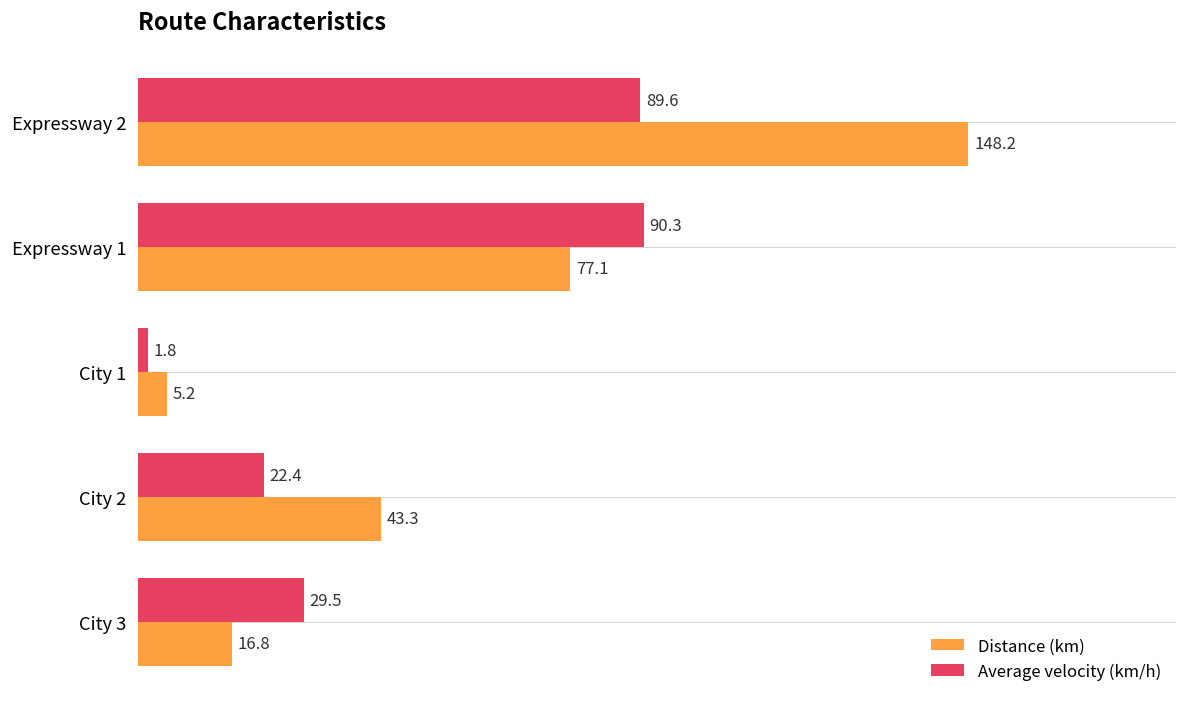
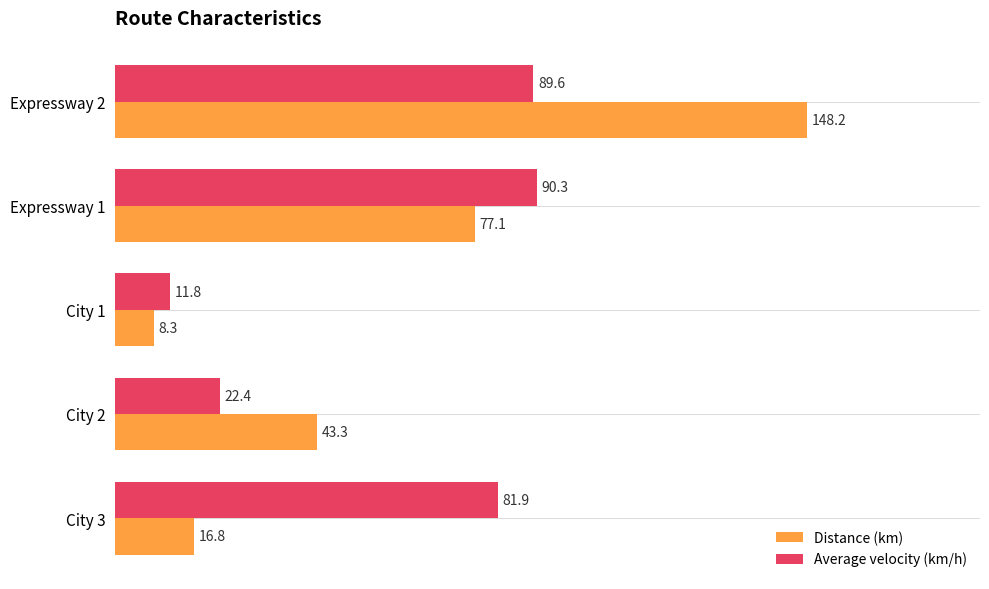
  {
    "Distance (km)": {
      "Expressway 2": 148.2,
      "Expressway 1": 77.1,
-     "City 1": 5.2,
+     "City 1": 8.3,
      "City 2": 43.3,
      "City 3": 16.8
    },
    "Average velocity (km/h)": {
      "Expressway 2": 89.6,
      "Expressway 1": 90.3,
-     "City 1": 1.8,
+     "City 1": 11.8,
      "City 2": 22.4,
-     "City 3": 29.5
+     "City 3": 81.9
    }
  }
